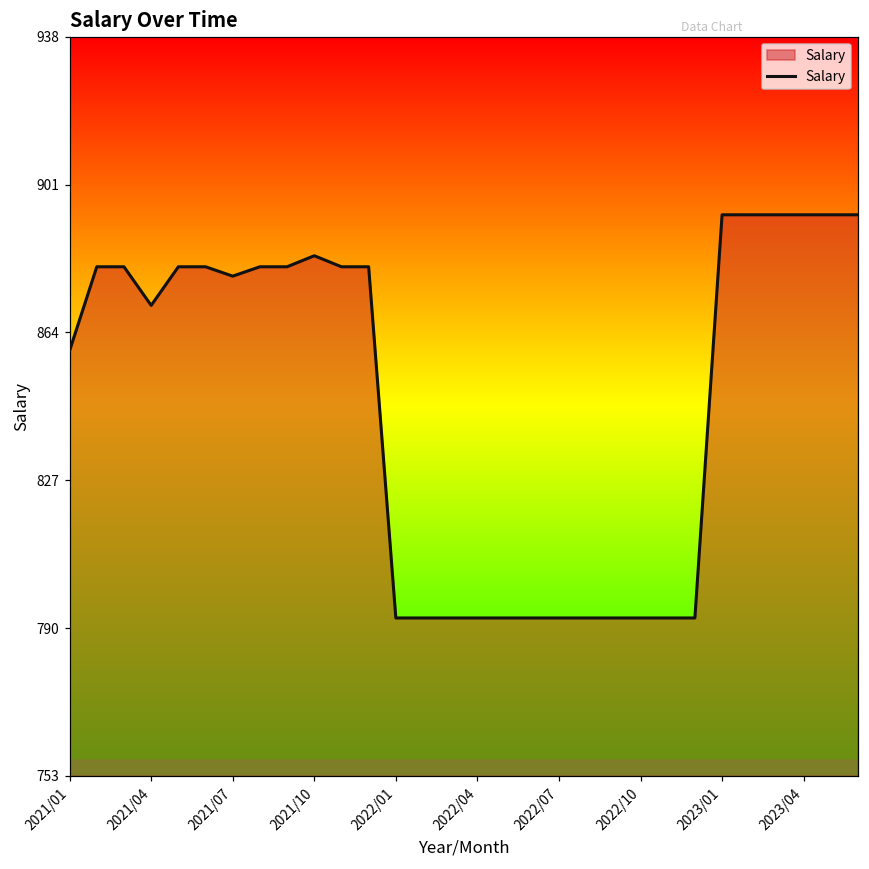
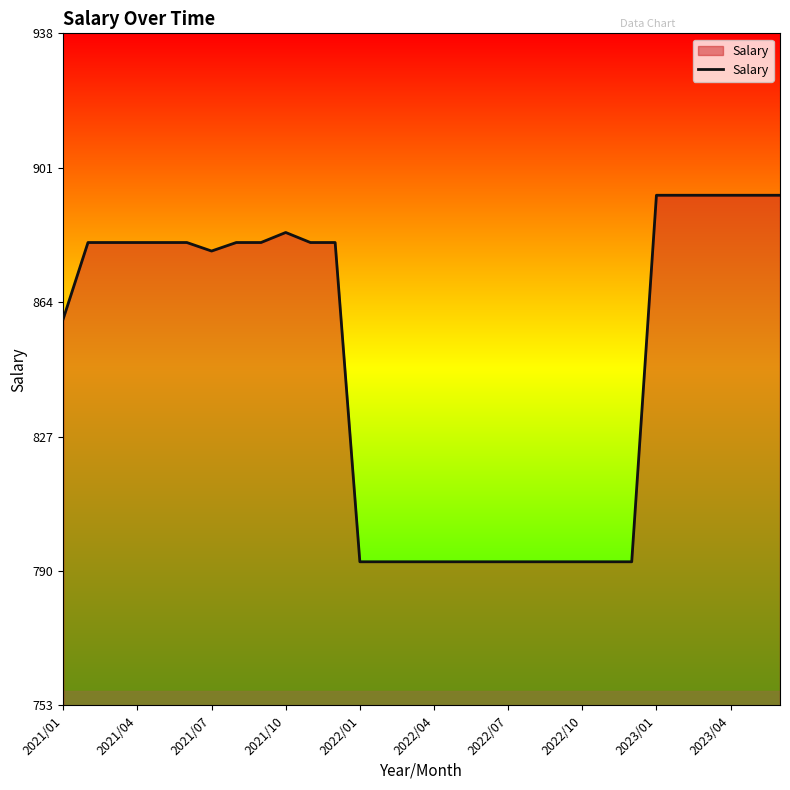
  {
    "2021/01": 859,
-   "2021/04": 871,
+   "2021/04": 881,
    "2021/07": 878,
    "2021/10": 883,
    "2022/01": 792,
    "2022/04": 792,
    "2022/07": 792,
    "2022/10": 792,
    "2023/01": 894,
    "2023/04": 894
  }
